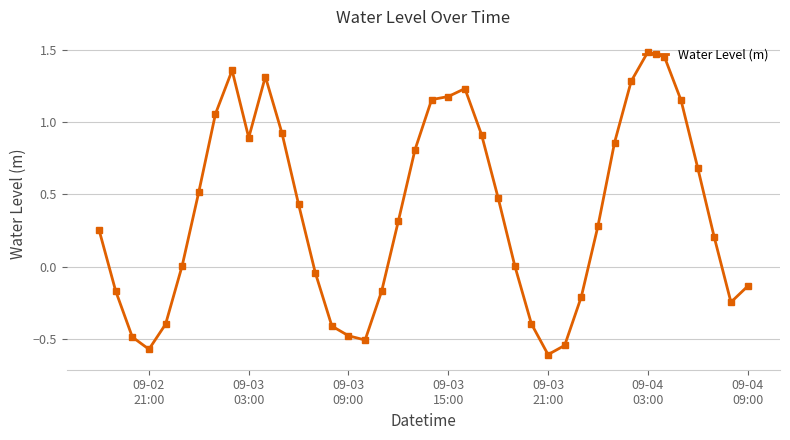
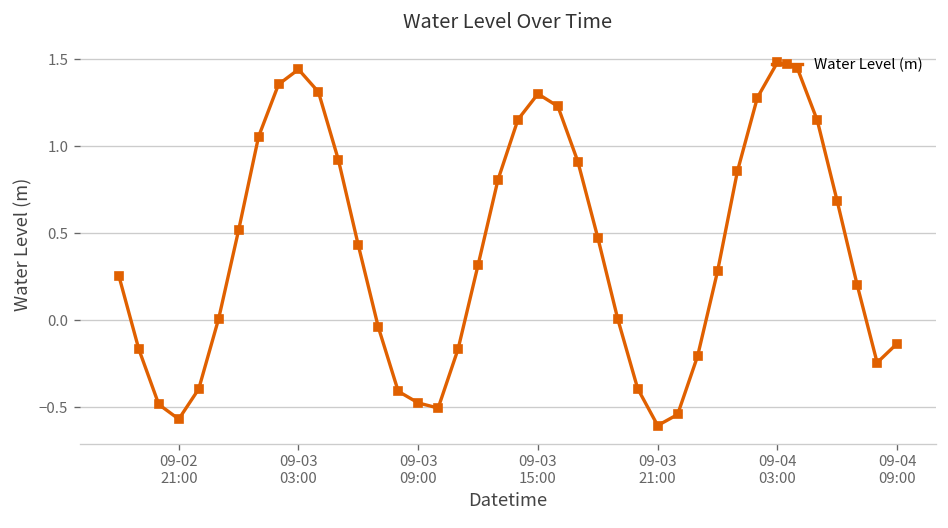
  {
    "09-02 21:00": -0.57,
-   "09-03 03:00": 0.89,
+   "09-03 03:00": 1.44,
    "09-03 09:00": -0.47,
-   "09-03 15:00": 1.18,
+   "09-03 15:00": 1.30,
    "09-03 21:00": -0.60,
    "09-04 03:00": 1.48,
    "09-04 09:00": -0.13
  }
